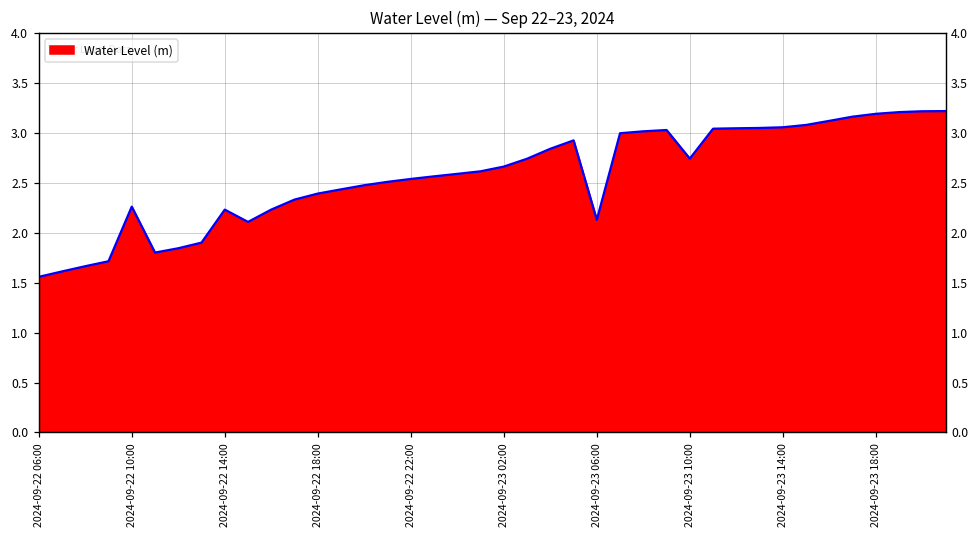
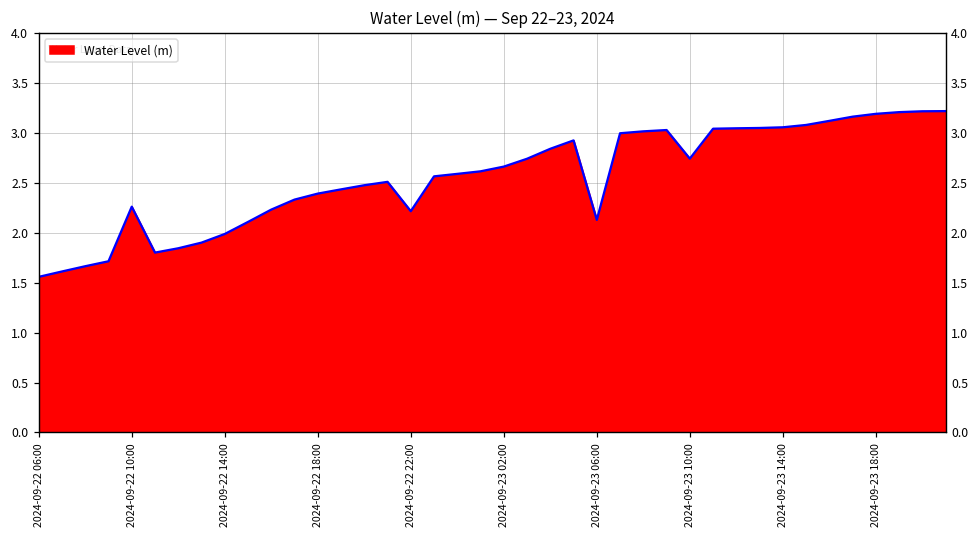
  {
    "2024-09-22 06:00": 1.6,
    "2024-09-22 10:00": 2.3,
-   "2024-09-22 14:00": 2.2,
+   "2024-09-22 14:00": 2.0,
    "2024-09-22 18:00": 2.4,
-   "2024-09-22 22:00": 2.5,
+   "2024-09-22 22:00": 2.2,
    "2024-09-23 02:00": 2.7,
    "2024-09-23 06:00": 2.1,
    "2024-09-23 10:00": 2.7,
    "2024-09-23 14:00": 3.1,
    "2024-09-23 18:00": 3.2
  }
